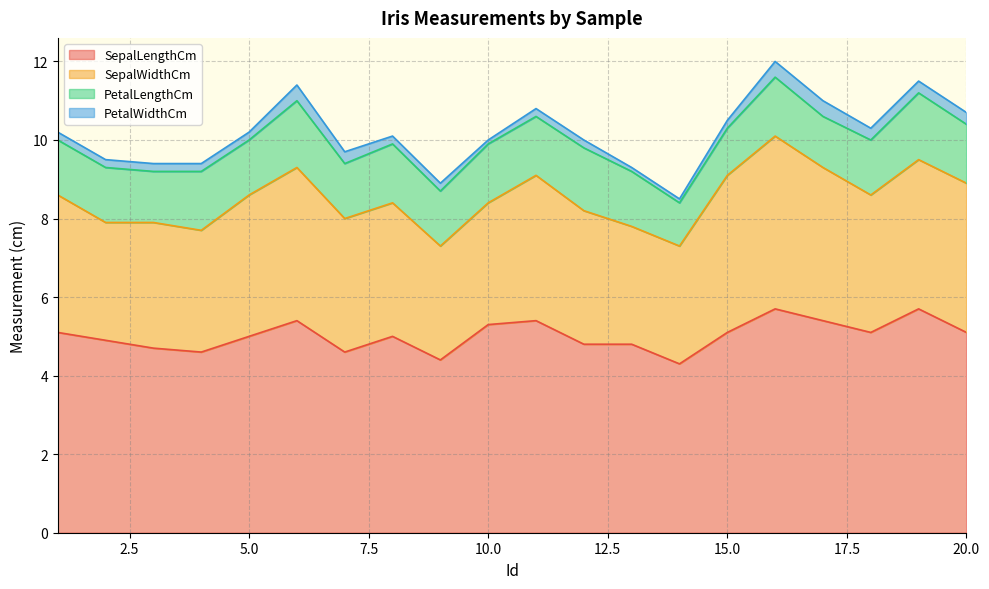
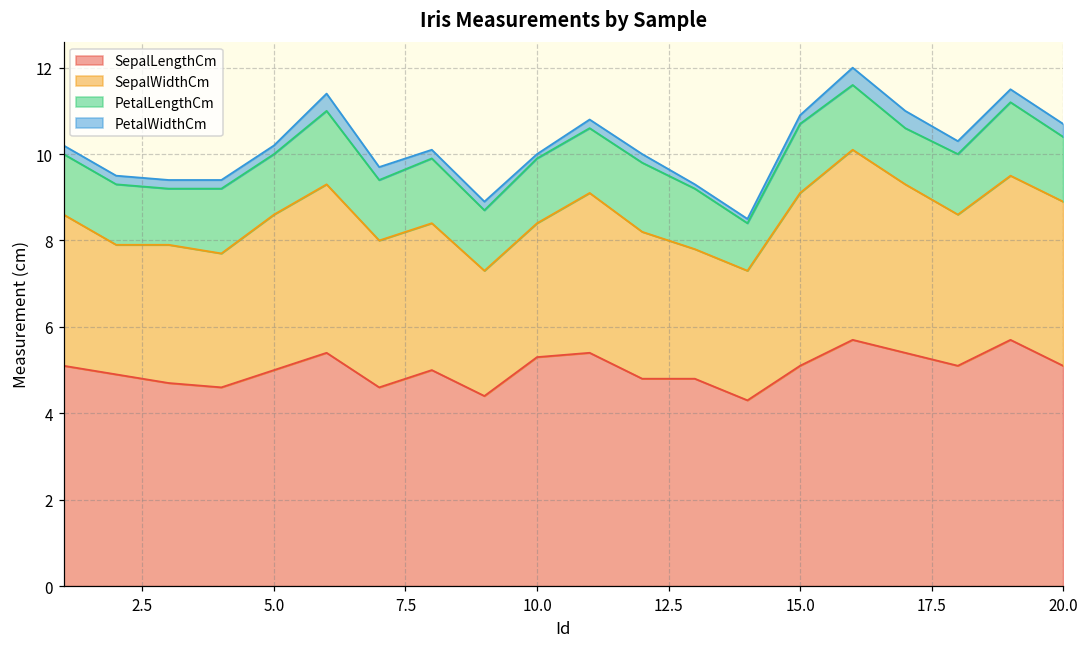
  {
    "SepalLengthCm": {
      "5.0": 5.0,
      "10.0": 5.3,
      "15.0": 5.1,
      "20.0": 5.1
    },
    "SepalWidthCm": {
      "5.0": 3.6,
      "10.0": 3.1,
      "15.0": 4.0,
      "20.0": 3.8
    },
    "PetalLengthCm": {
      "5.0": 1.4,
      "10.0": 1.5,
-     "15.0": 1.2,
+     "15.0": 1.6,
      "20.0": 1.5
    },
    "PetalWidthCm": {
      "5.0": 0.2,
      "10.0": 0.1,
      "15.0": 0.2,
      "20.0": 0.3
    }
  }
